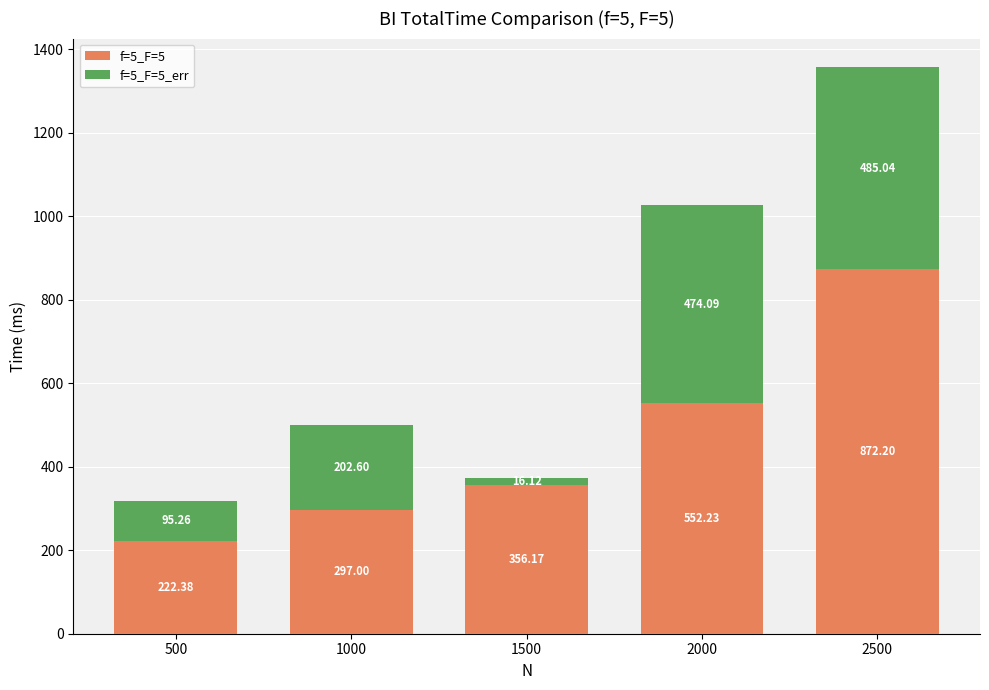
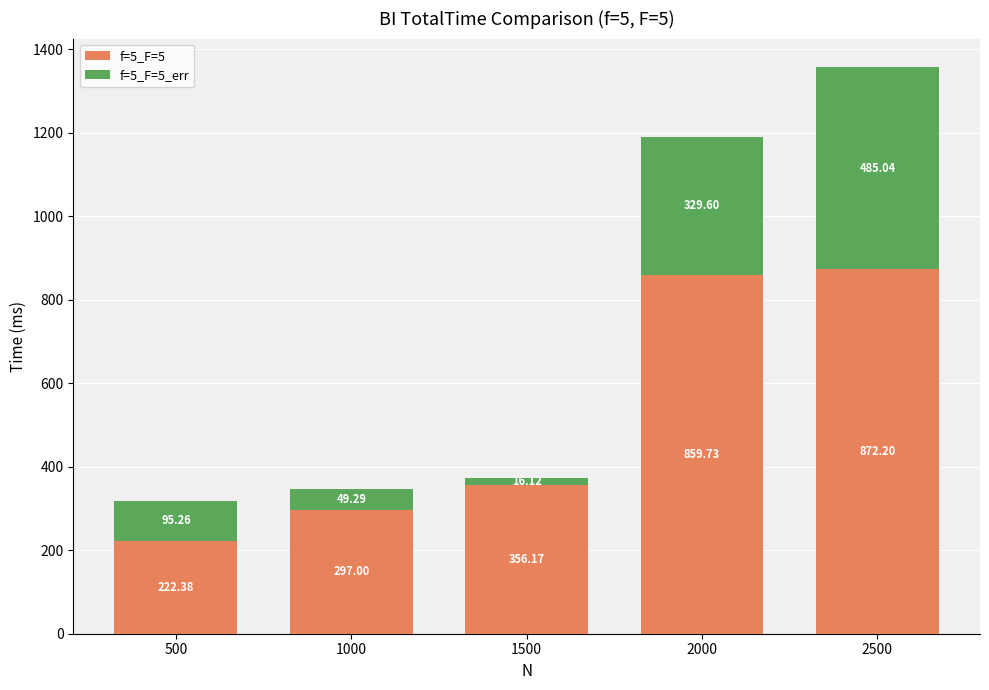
  {
    "f=5_F=5": {
      "500": 222.38,
      "1000": 297.00,
      "1500": 356.17,
-     "2000": 552.23,
+     "2000": 859.73,
      "2500": 872.20
    },
    "f=5_F=5_err": {
      "500": 95.26,
-     "1000": 202.60,
+     "1000": 49.29,
      "1500": 16.12,
-     "2000": 474.09,
+     "2000": 329.60,
      "2500": 485.04
    }
  }
